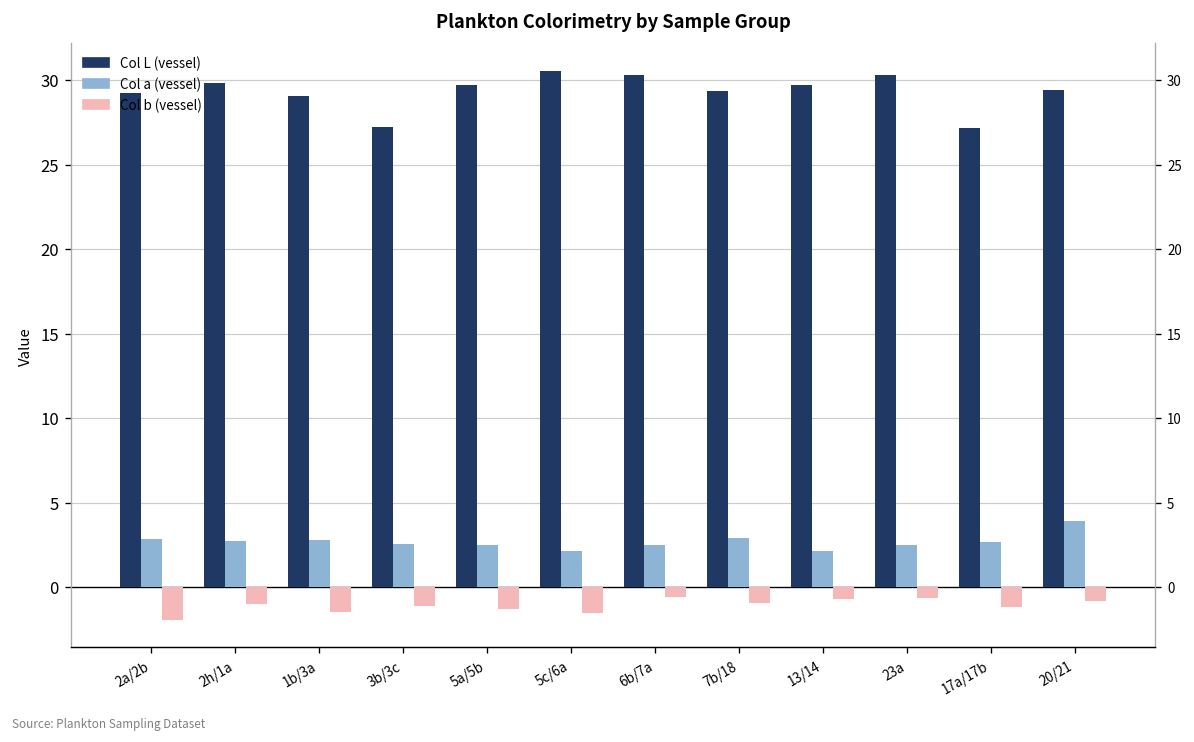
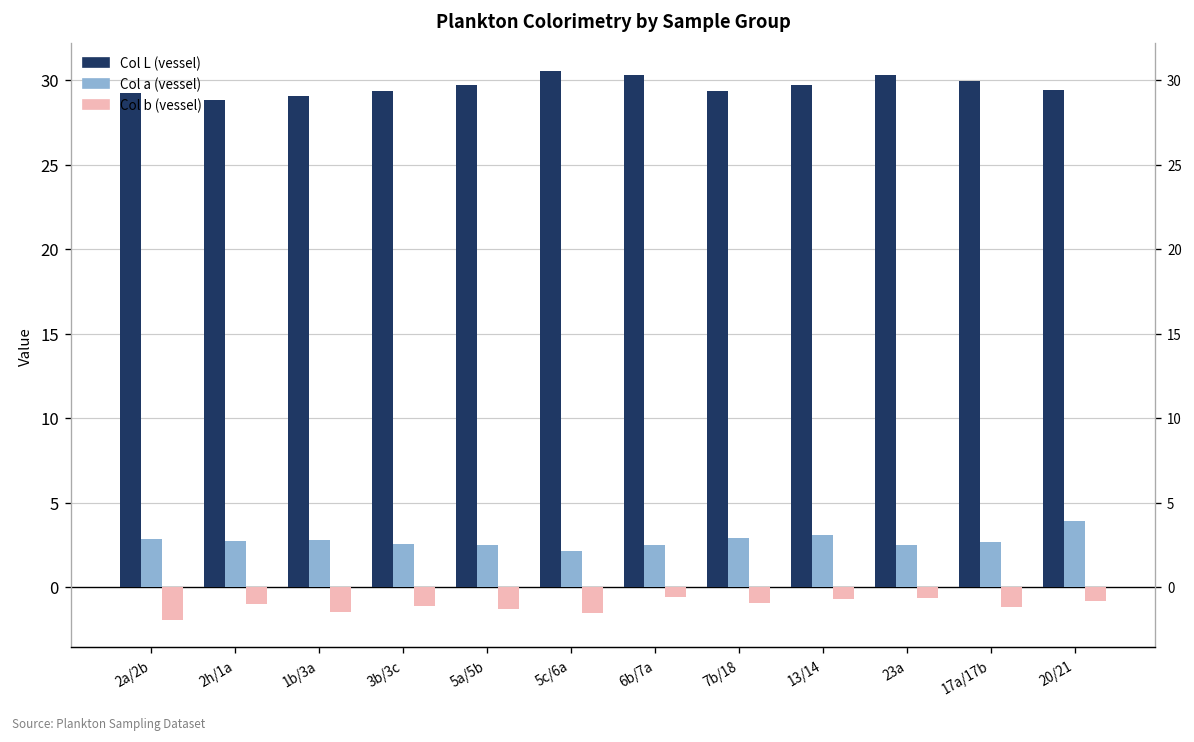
  {
    "Col L (vessel)": {
      "2a/2b": 29.2,
-     "2h/1a": 29.8,
+     "2h/1a": 28.8,
      "1b/3a": 29.1,
-     "3b/3c": 27.2,
+     "3b/3c": 29.3,
      "5a/5b": 29.7,
      "5c/6a": 30.5,
      "6b/7a": 30.3,
      "7b/18": 29.4,
      "13/14": 29.7,
      "23a": 30.3,
-     "17a/17b": 27.1,
+     "17a/17b": 30.0,
      "20/21": 29.4
    },
    "Col a (vessel)": {
      "2a/2b": 2.8,
      "2h/1a": 2.7,
      "1b/3a": 2.8,
      "3b/3c": 2.6,
      "5a/5b": 2.5,
      "5c/6a": 2.2,
      "6b/7a": 2.5,
      "7b/18": 2.9,
-     "13/14": 2.2,
+     "13/14": 3.1,
      "23a": 2.5,
      "17a/17b": 2.7,
      "20/21": 3.9
    },
    "Col b (vessel)": {
      "2a/2b": -1.9,
      "2h/1a": -1.0,
      "1b/3a": -1.4,
      "3b/3c": -1.1,
      "5a/5b": -1.3,
      "5c/6a": -1.5,
      "6b/7a": -0.6,
      "7b/18": -0.9,
      "13/14": -0.7,
      "23a": -0.7,
      "17a/17b": -1.2,
      "20/21": -0.8
    }
  }
